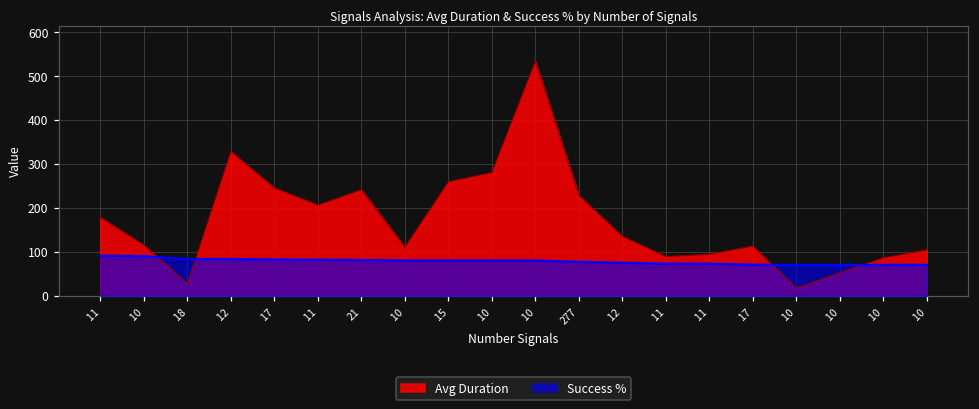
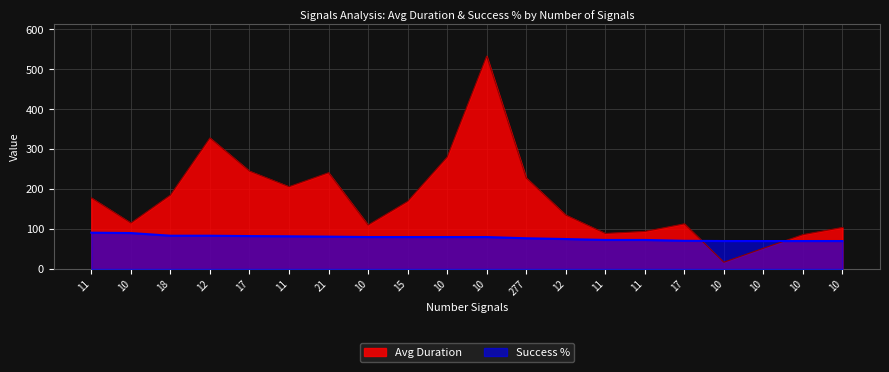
  {
    "Avg Duration": {
-     "18": 30,
+     "18": 190,
      "21": 240,
-     "15": 260,
+     "15": 170,
      "277": 230
    },
    "Success %": {
      "18": 80,
      "21": 80,
      "15": 80,
      "277": 80
    }
  }
